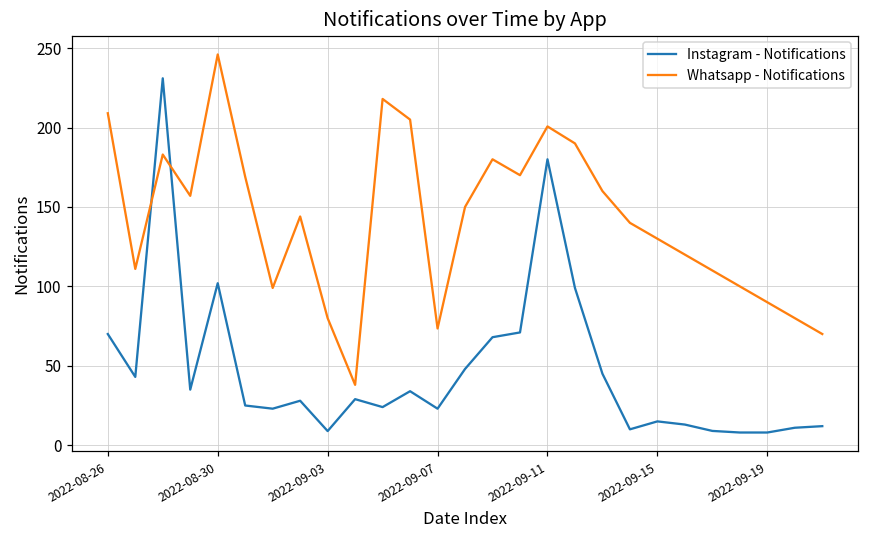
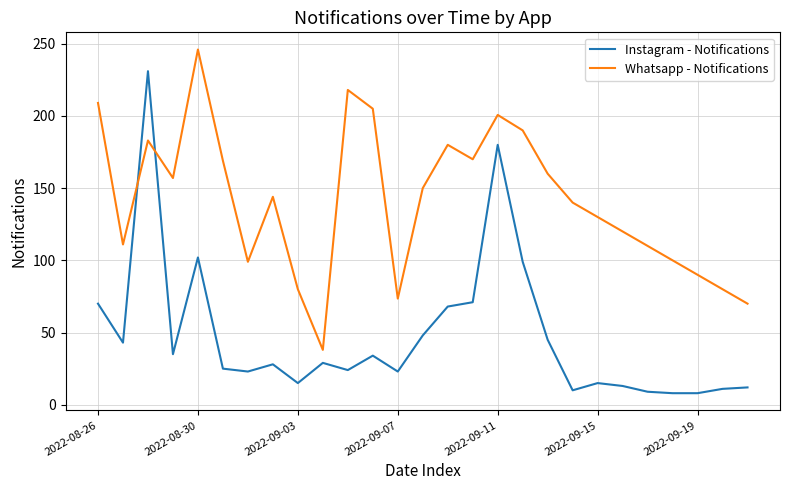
  {
    "Instagram - Notifications": {
      "2022-08-26": 70,
      "2022-08-30": 102,
-     "2022-09-03": 9,
+     "2022-09-03": 15,
      "2022-09-07": 23,
      "2022-09-11": 180,
      "2022-09-15": 15,
      "2022-09-19": 8
    },
    "Whatsapp - Notifications": {
      "2022-08-26": 209,
      "2022-08-30": 246,
      "2022-09-03": 80,
      "2022-09-07": 74,
      "2022-09-11": 201,
      "2022-09-15": 130,
      "2022-09-19": 90
    }
  }
